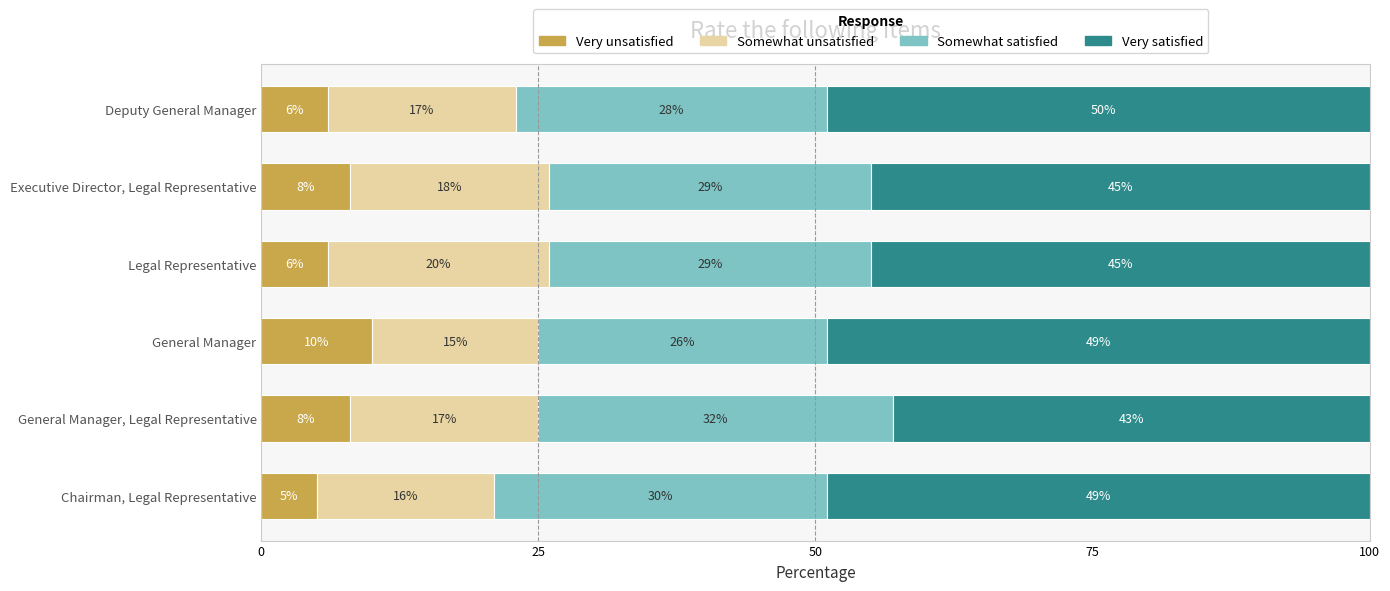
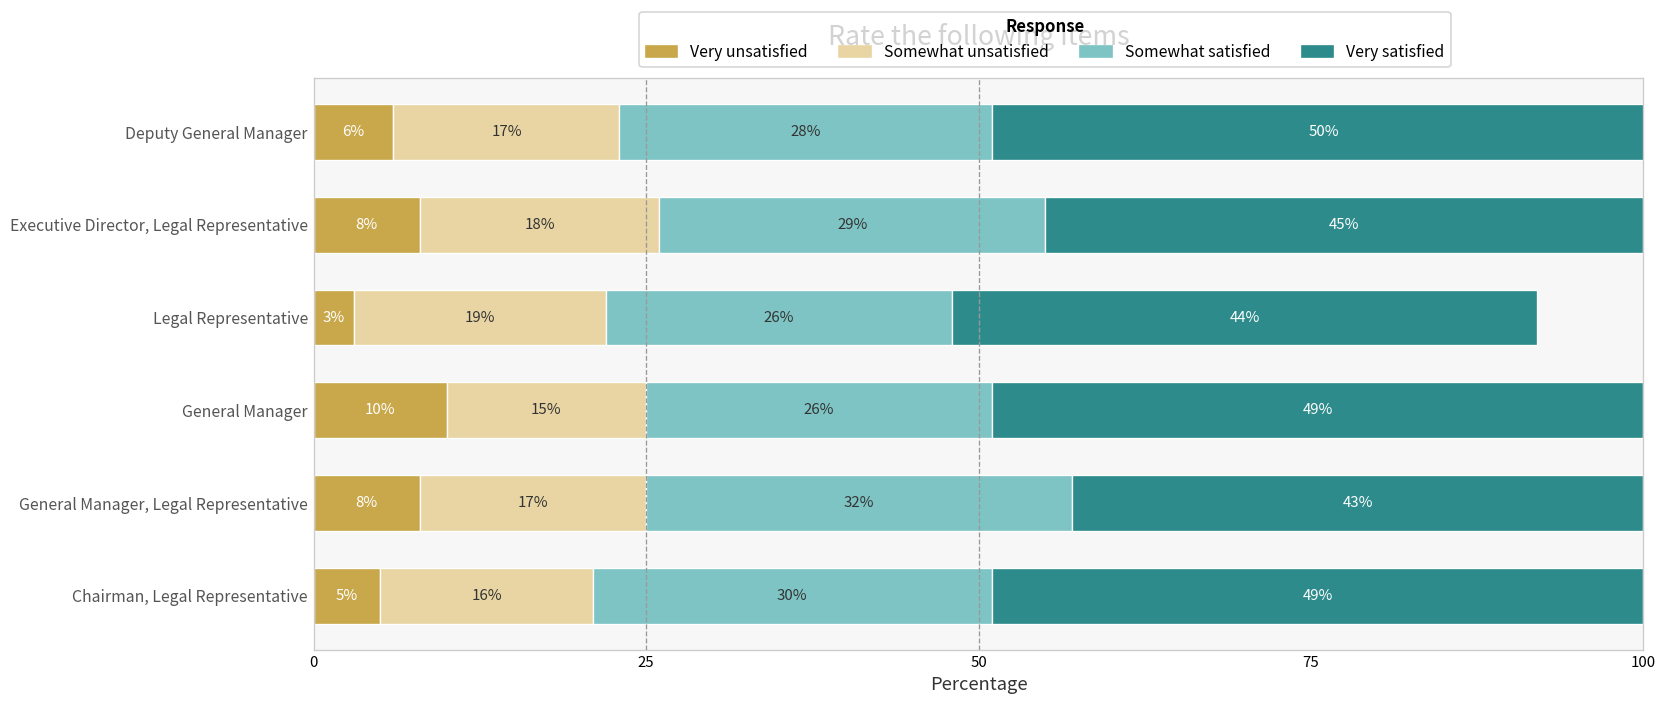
  {
    "Very unsatisfied": {
      "Deputy General Manager": "6%",
      "Executive Director, Legal Representative": "8%",
-     "Legal Representative": "6%",
+     "Legal Representative": "3%",
      "General Manager": "10%",
      "General Manager, Legal Representative": "8%",
      "Chairman, Legal Representative": "5%"
    },
    "Somewhat unsatisfied": {
      "Deputy General Manager": "17%",
      "Executive Director, Legal Representative": "18%",
-     "Legal Representative": "20%",
+     "Legal Representative": "19%",
      "General Manager": "15%",
      "General Manager, Legal Representative": "17%",
      "Chairman, Legal Representative": "16%"
    },
    "Somewhat satisfied": {
      "Deputy General Manager": "28%",
      "Executive Director, Legal Representative": "29%",
-     "Legal Representative": "29%",
+     "Legal Representative": "26%",
      "General Manager": "26%",
      "General Manager, Legal Representative": "32%",
      "Chairman, Legal Representative": "30%"
    },
    "Very satisfied": {
      "Executive Director, Legal Representative": "45%",
-     "Legal Representative": "45%",
+     "Legal Representative": "44%",
      "General Manager": "49%",
      "General Manager, Legal Representative": "43%",
      "Chairman, Legal Representative": "49%"
    }
  }
